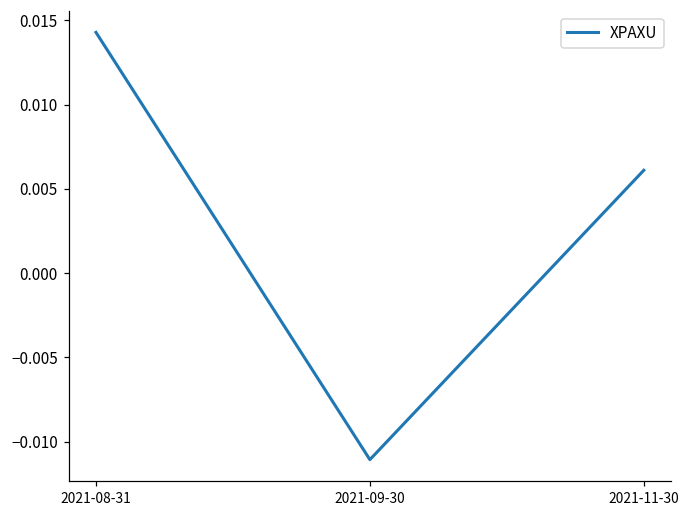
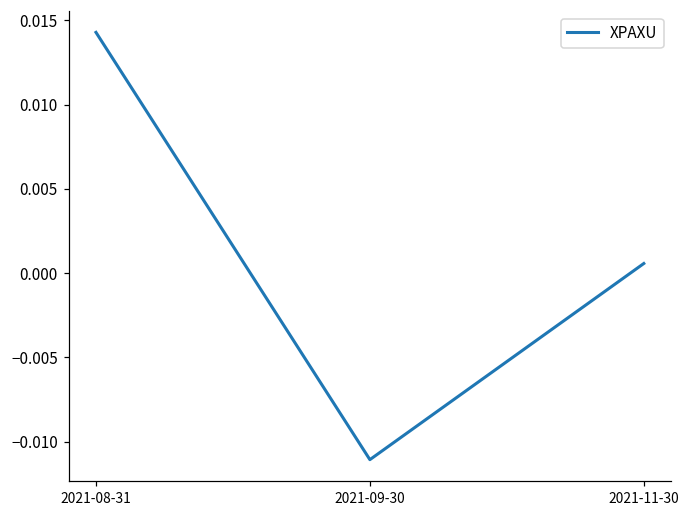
  {
    "2021-08-31": 0.0143,
    "2021-09-30": -0.0111,
-   "2021-11-30": 0.0061
+   "2021-11-30": 0.0006
  }
